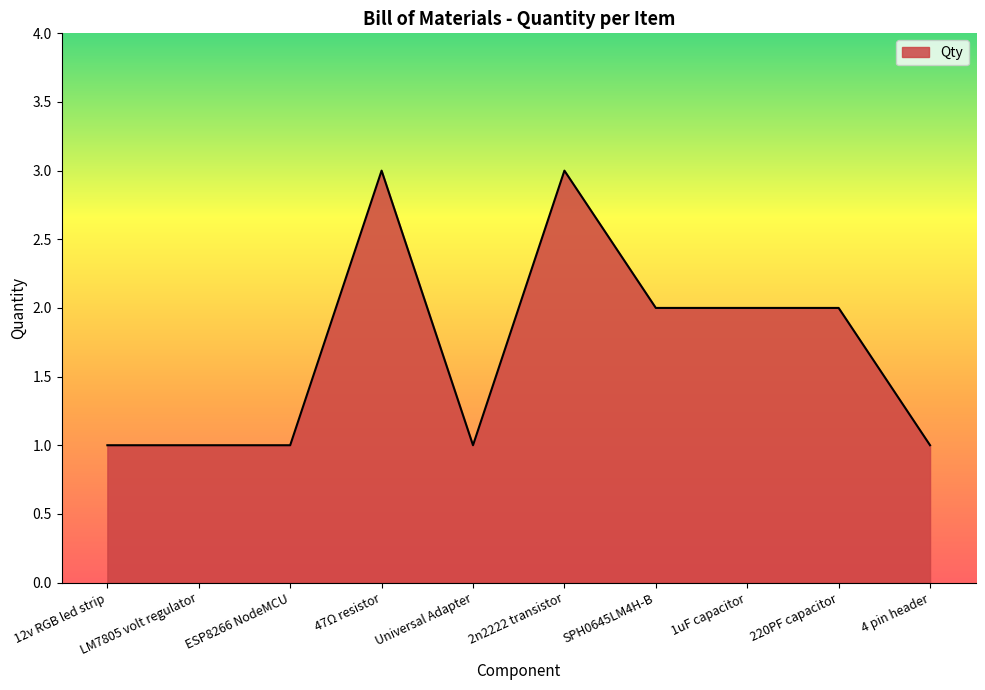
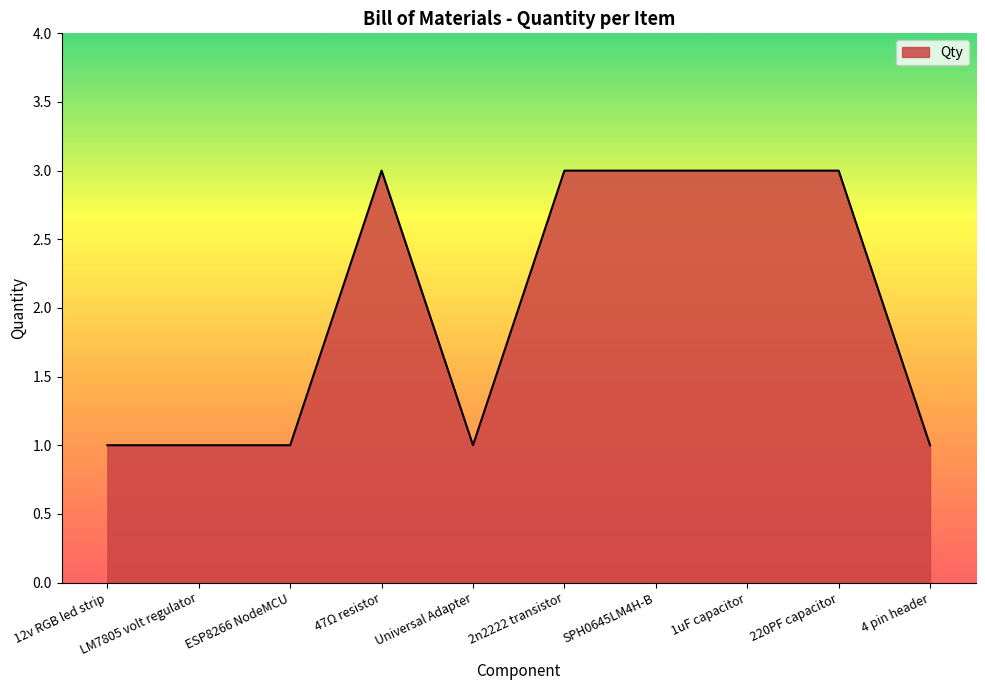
  {
    "12v RGB led strip": 1,
    "LM7805 volt regulator": 1,
    "ESP8266 NodeMCU": 1,
    "47Ω resistor": 3,
    "Universal Adapter": 1,
    "2n2222 transistor": 3,
-   "SPH0645LM4H-B": 2,
-   "1uF capacitor": 2,
-   "220PF capacitor": 2,
+   "SPH0645LM4H-B": 3,
+   "1uF capacitor": 3,
+   "220PF capacitor": 3,
    "4 pin header": 1
  }
